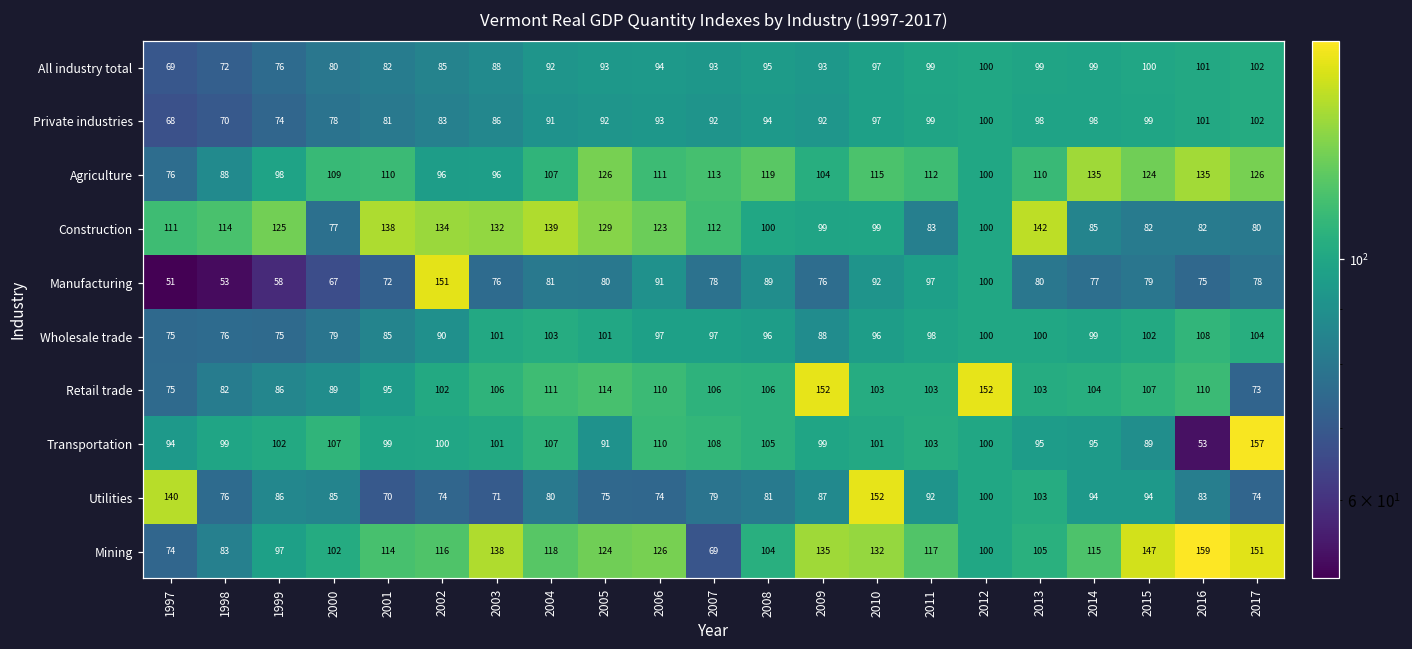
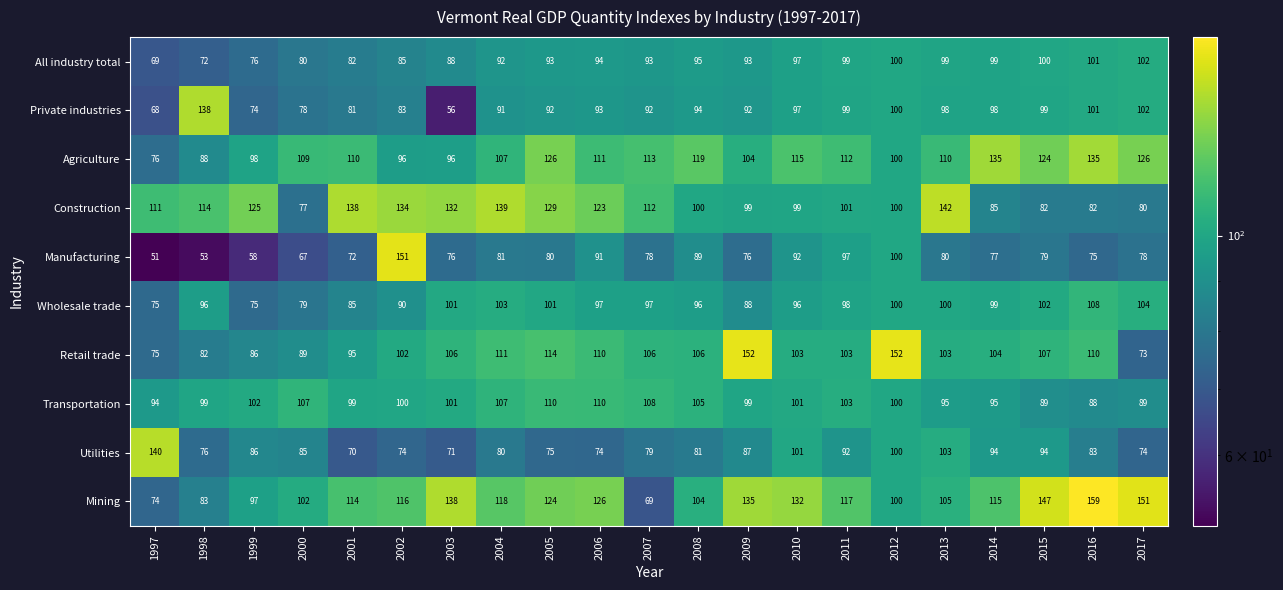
  {
    "Private industries": {
      "1997": 68,
-     "1998": 70,
+     "1998": 138,
      "1999": 74,
      "2000": 78,
      "2001": 81,
      "2002": 83,
-     "2003": 86,
+     "2003": 56,
      "2004": 91,
      "2005": 92,
      "2006": 93,
      "2007": 92,
      "2008": 94,
      "2009": 92,
      "2010": 97,
      "2011": 99,
      "2012": 100,
      "2013": 98,
      "2014": 98,
      "2015": 99,
      "2016": 101,
      "2017": 102
    },
    "Construction": {
      "1997": 111,
      "1998": 114,
      "1999": 125,
      "2000": 77,
      "2001": 138,
      "2002": 134,
      "2003": 132,
      "2004": 139,
      "2005": 129,
      "2006": 123,
      "2007": 112,
      "2008": 100,
      "2009": 99,
      "2010": 99,
-     "2011": 83,
+     "2011": 101,
      "2012": 100,
      "2013": 142,
      "2014": 85,
      "2015": 82,
      "2016": 82,
      "2017": 80
    },
    "Wholesale trade": {
      "1997": 75,
-     "1998": 76,
+     "1998": 96,
      "1999": 75,
      "2000": 79,
      "2001": 85,
      "2002": 90,
      "2003": 101,
      "2004": 103,
      "2005": 101,
      "2006": 97,
      "2007": 97,
      "2008": 96,
      "2009": 88,
      "2010": 96,
      "2011": 98,
      "2012": 100,
      "2013": 100,
      "2014": 99,
      "2015": 102,
      "2016": 108,
      "2017": 104
    },
    "Transportation": {
      "1997": 94,
      "1998": 99,
      "1999": 102,
      "2000": 107,
      "2001": 99,
      "2002": 100,
      "2003": 101,
      "2004": 107,
-     "2005": 91,
+     "2005": 110,
      "2006": 110,
      "2007": 108,
      "2008": 105,
      "2009": 99,
      "2010": 101,
      "2011": 103,
      "2012": 100,
      "2013": 95,
      "2014": 95,
      "2015": 89,
-     "2016": 53,
-     "2017": 157
+     "2016": 88,
+     "2017": 89
    },
    "Utilities": {
      "1997": 140,
      "1998": 76,
      "1999": 86,
      "2000": 85,
      "2001": 70,
      "2002": 74,
      "2003": 71,
      "2004": 80,
      "2005": 75,
      "2006": 74,
      "2007": 79,
      "2008": 81,
      "2009": 87,
-     "2010": 152,
+     "2010": 101,
      "2011": 92,
      "2012": 100,
      "2013": 103,
      "2014": 94,
      "2015": 94,
      "2016": 83,
      "2017": 74
    }
  }
